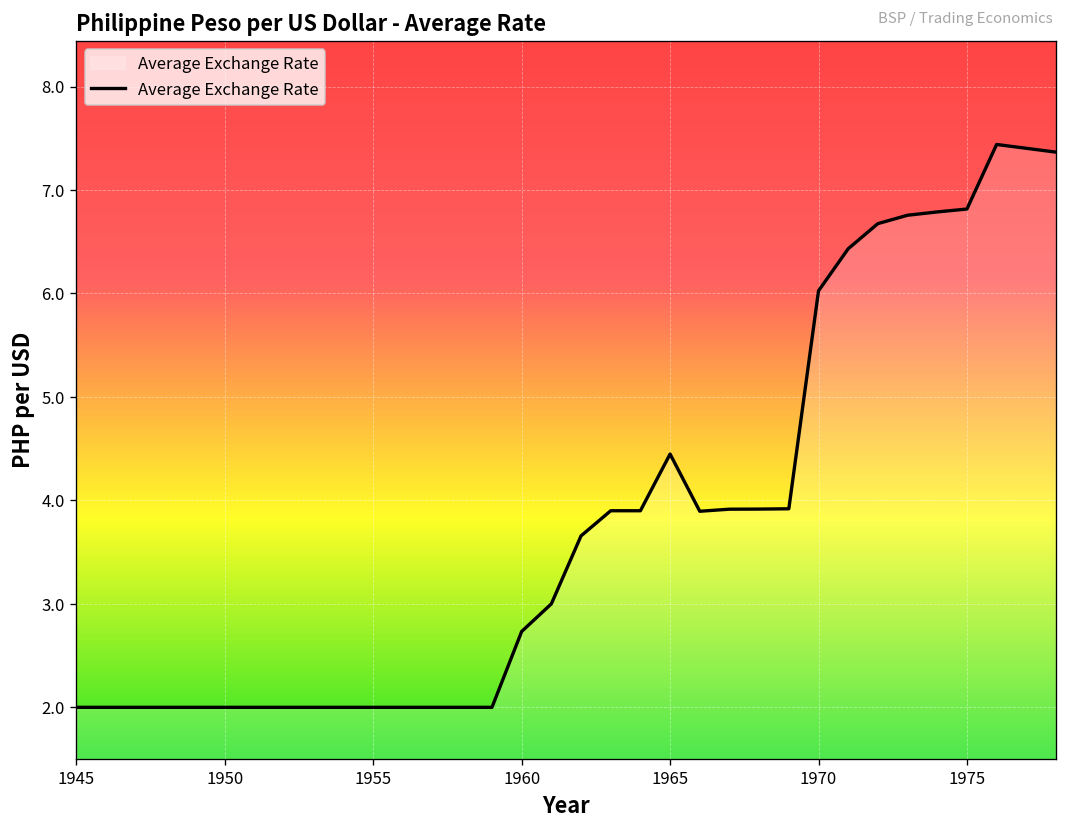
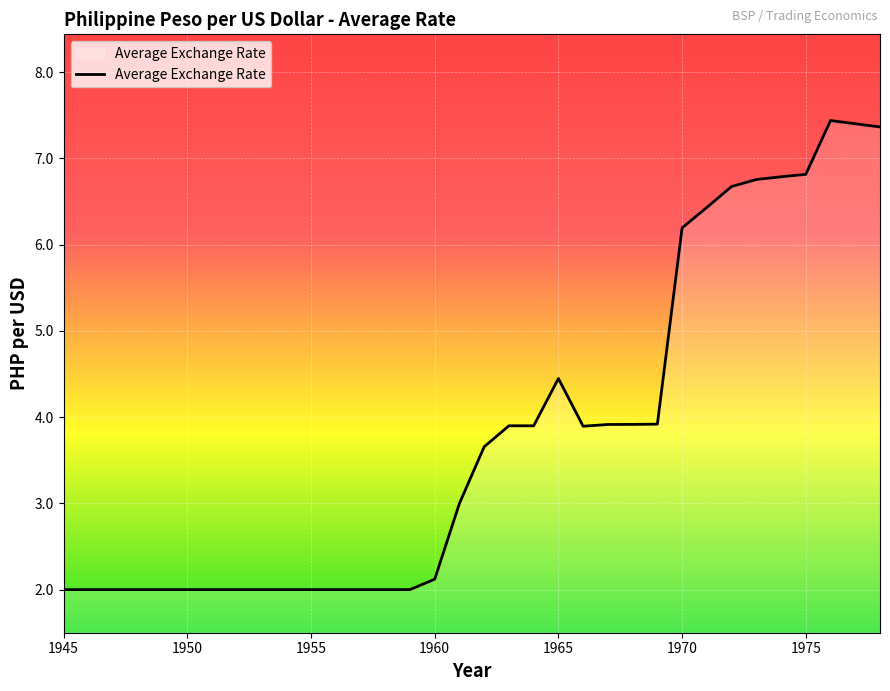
  {
    "1945": 2.0,
    "1950": 2.0,
    "1955": 2.0,
-   "1960": 2.7,
+   "1960": 2.1,
    "1965": 4.4,
-   "1970": 6.0,
+   "1970": 6.2,
    "1975": 6.8
  }
